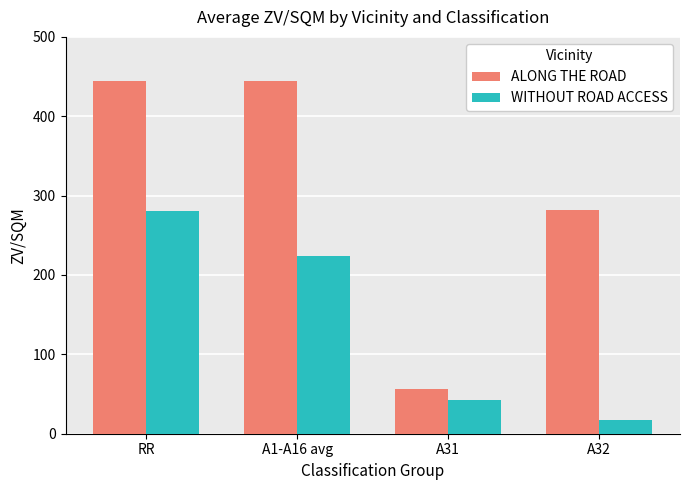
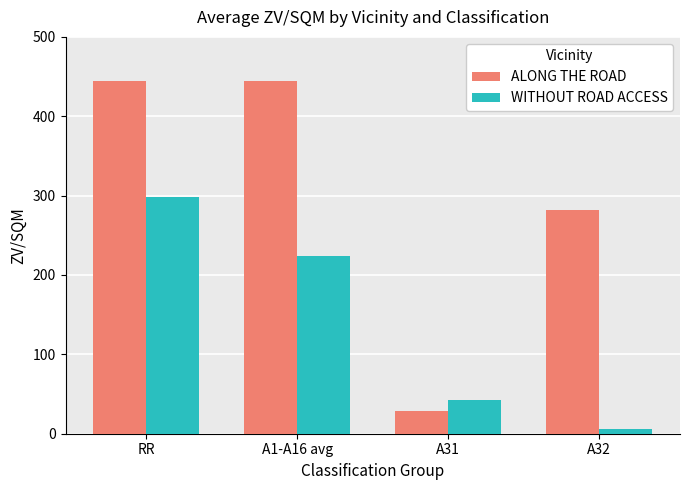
  {
    "ALONG THE ROAD": {
      "RR": 450,
      "A1-A16 avg": 450,
-     "A31": 60,
+     "A31": 30,
      "A32": 280
    },
    "WITHOUT ROAD ACCESS": {
-     "RR": 280,
+     "RR": 300,
      "A1-A16 avg": 220,
      "A31": 40,
-     "A32": 20
+     "A32": 10
    }
  }
